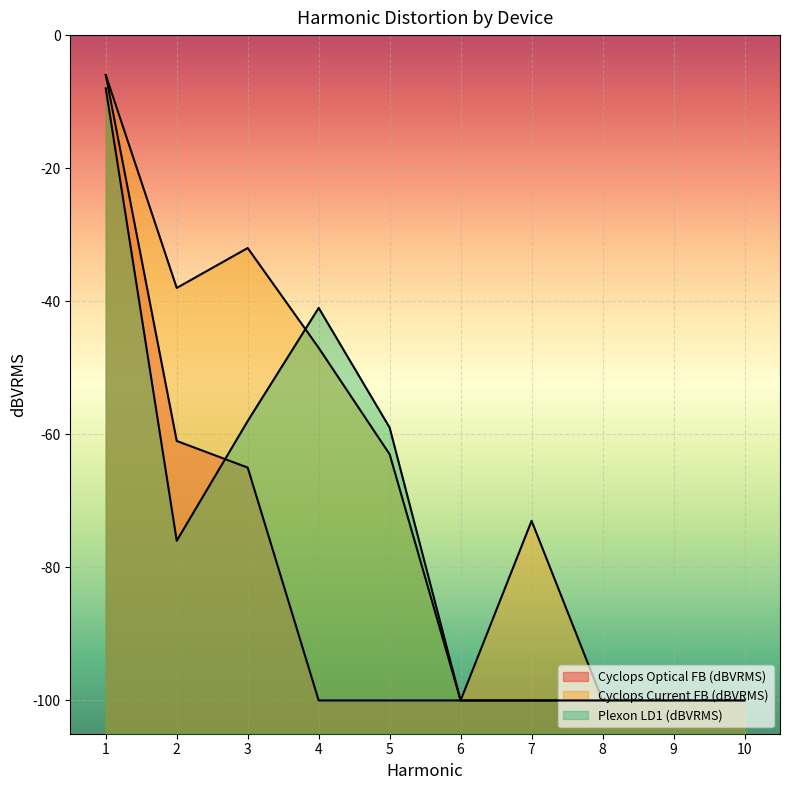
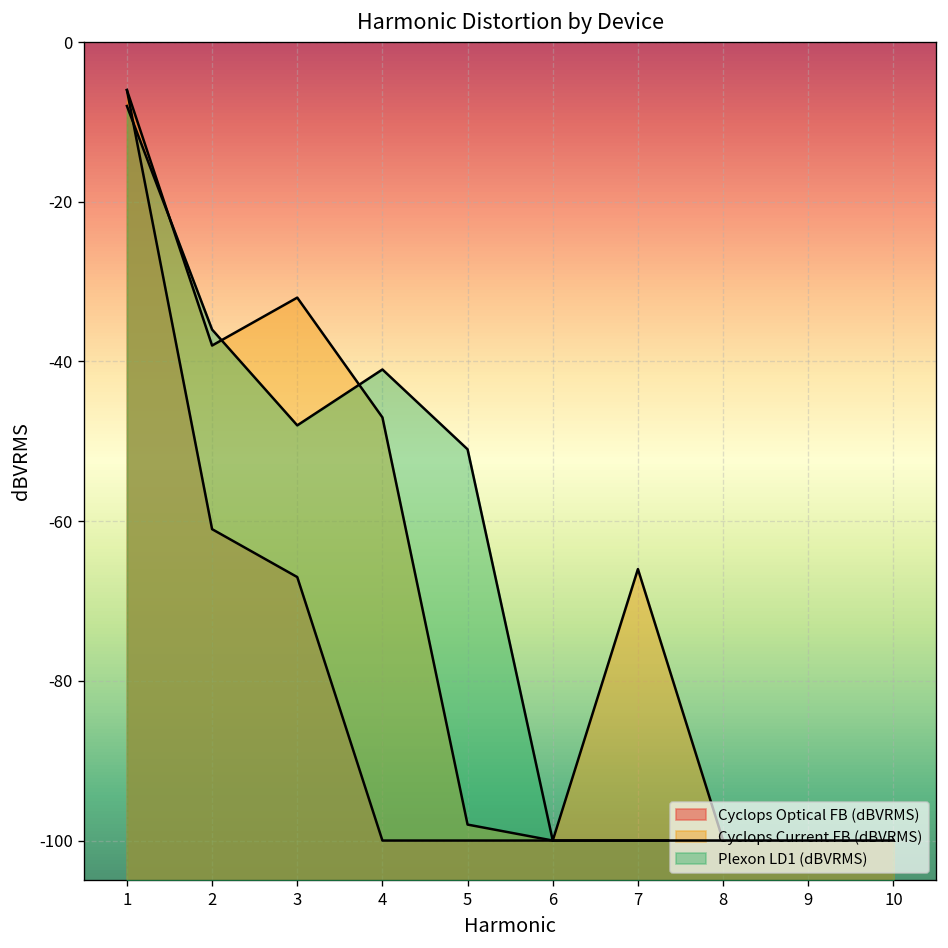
  {
    "Cyclops Optical FB (dBVRMS)": {
      "2": -61,
-     "3": -65,
+     "3": -67,
      "4": -100,
      "5": -100
    },
    "Cyclops Current FB (dBVRMS)": {
      "2": -38,
      "3": -32,
      "4": -47,
-     "5": -63,
-     "7": -73
+     "5": -98,
+     "7": -66
    },
    "Plexon LD1 (dBVRMS)": {
      "1": -8,
-     "2": -76,
-     "3": -58,
+     "2": -36,
+     "3": -48,
      "4": -41,
-     "5": -59
+     "5": -51
    }
  }
